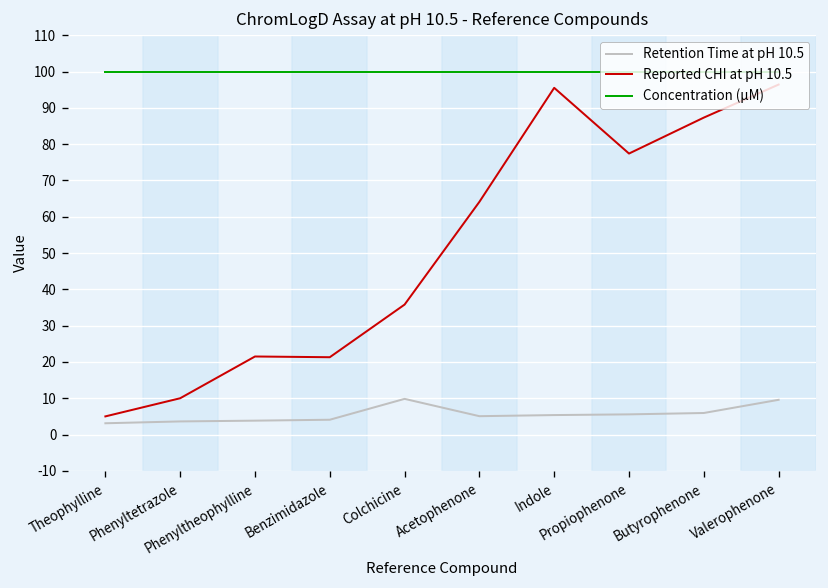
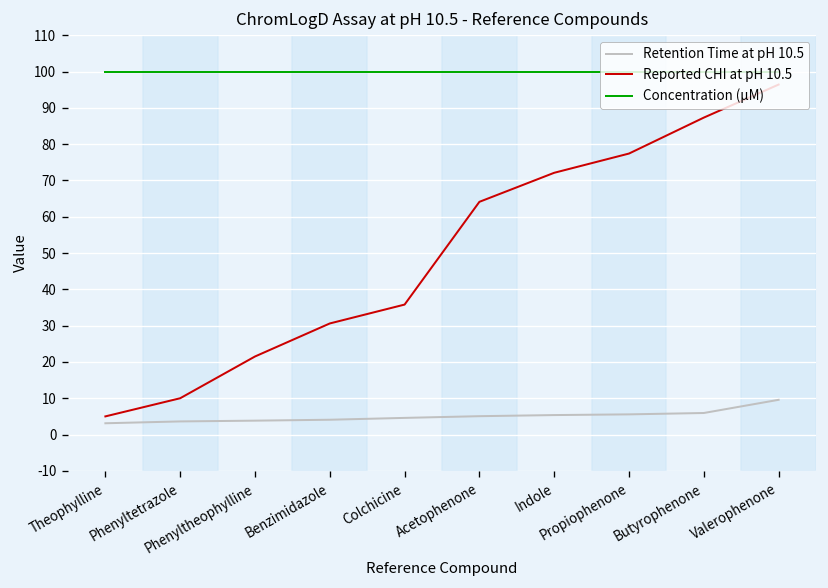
  {
    "Retention Time at pH 10.5": {
      "Theophylline": 3,
      "Phenyltetrazole": 4,
      "Phenyltheophylline": 4,
      "Benzimidazole": 4,
-     "Colchicine": 10,
+     "Colchicine": 5,
      "Acetophenone": 5,
      "Indole": 5,
      "Propiophenone": 6,
      "Butyrophenone": 6,
      "Valerophenone": 10
    },
    "Reported CHI at pH 10.5": {
      "Theophylline": 5,
      "Phenyltetrazole": 10,
      "Phenyltheophylline": 22,
-     "Benzimidazole": 21,
+     "Benzimidazole": 31,
      "Colchicine": 36,
      "Acetophenone": 64,
-     "Indole": 96,
+     "Indole": 72,
      "Propiophenone": 77,
      "Butyrophenone": 87
    },
    "Concentration (µM)": {
      "Theophylline": 100,
      "Phenyltetrazole": 100,
      "Phenyltheophylline": 100,
      "Benzimidazole": 100,
      "Colchicine": 100,
      "Acetophenone": 100,
      "Indole": 100
    }
  }
